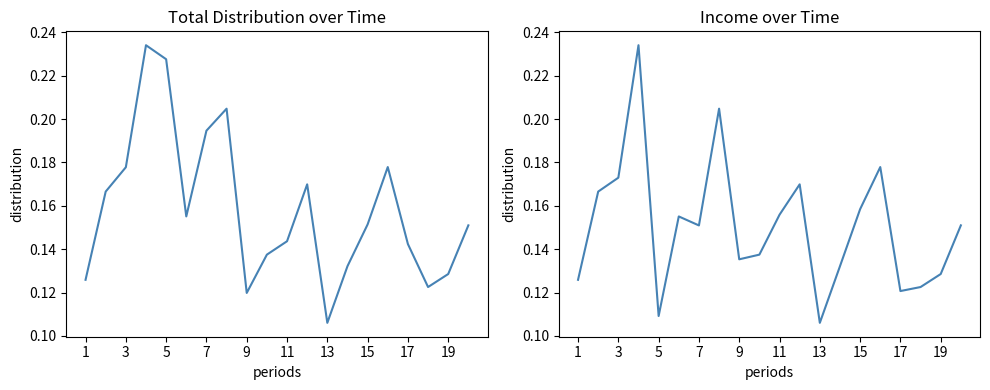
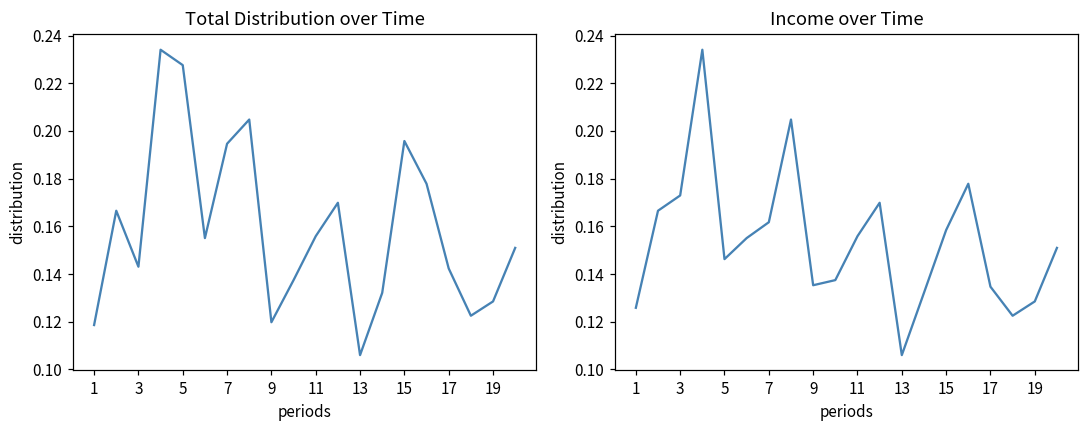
  {
    "Total Distribution over Time": {
-     "1": 0.126,
-     "3": 0.178,
+     "1": 0.119,
+     "3": 0.143,
      "5": 0.228,
      "7": 0.195,
      "9": 0.120,
-     "11": 0.144,
+     "11": 0.156,
      "13": 0.106,
-     "15": 0.151,
+     "15": 0.196,
      "17": 0.142,
      "19": 0.129
    },
    "Income over Time": {
      "1": 0.126,
      "3": 0.173,
-     "5": 0.109,
-     "7": 0.151,
+     "5": 0.146,
+     "7": 0.162,
      "9": 0.135,
      "11": 0.156,
      "13": 0.106,
      "15": 0.158,
-     "17": 0.121,
+     "17": 0.135,
      "19": 0.129
    }
  }
